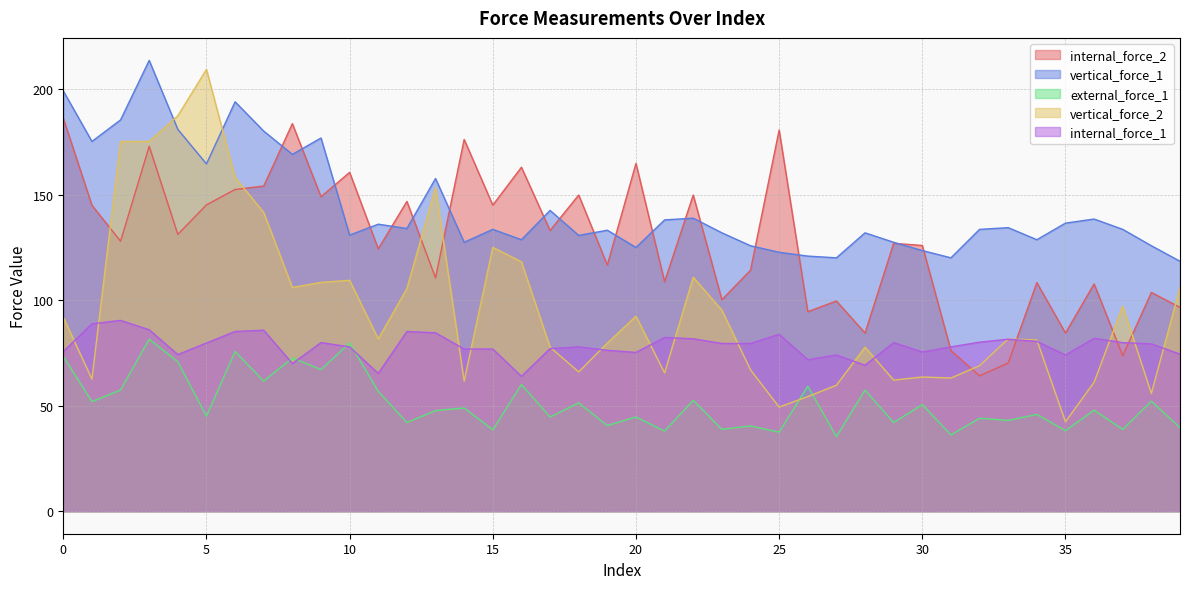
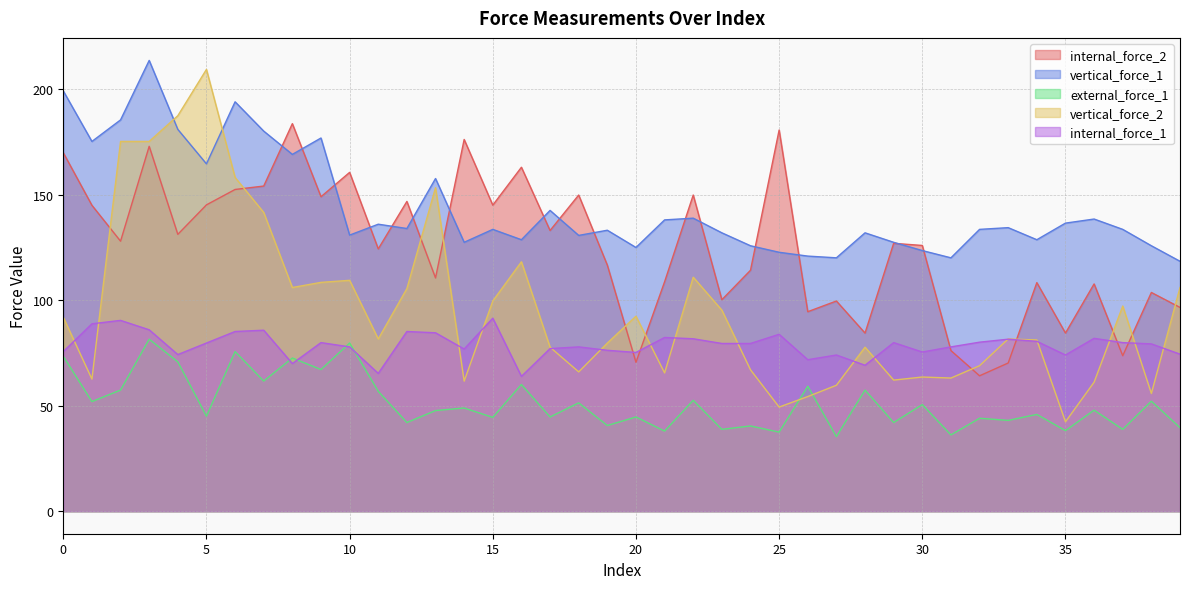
  {
    "internal_force_2": {
-     "0": 186,
+     "0": 170,
      "5": 145,
      "10": 161,
      "15": 145,
-     "20": 165,
+     "20": 71,
      "25": 181,
      "30": 126,
      "35": 84
    },
    "vertical_force_1": {
      "0": 199,
      "5": 165,
      "10": 131,
      "15": 134,
      "20": 125,
      "25": 123,
      "30": 124,
      "35": 137
    },
    "external_force_1": {
      "0": 73,
      "5": 45,
      "10": 80,
-     "15": 39,
+     "15": 44,
      "20": 45,
      "25": 37,
      "30": 51,
      "35": 38
    },
    "vertical_force_2": {
      "0": 92,
      "5": 209,
      "10": 109,
-     "15": 125,
+     "15": 100,
      "20": 92,
      "25": 49,
      "30": 64,
      "35": 42
    },
    "internal_force_1": {
      "0": 76,
      "5": 80,
      "10": 78,
-     "15": 77,
+     "15": 92,
      "20": 75,
      "25": 84,
      "30": 75,
      "35": 74
    }
  }
